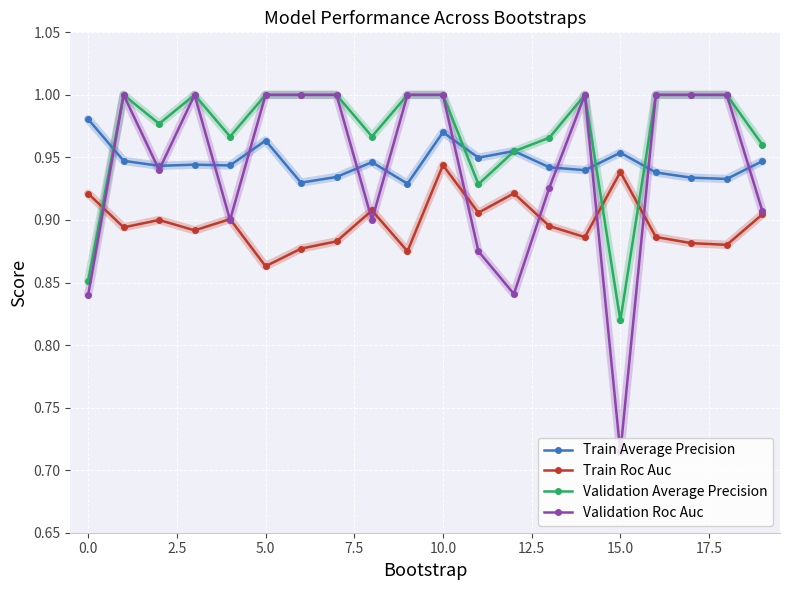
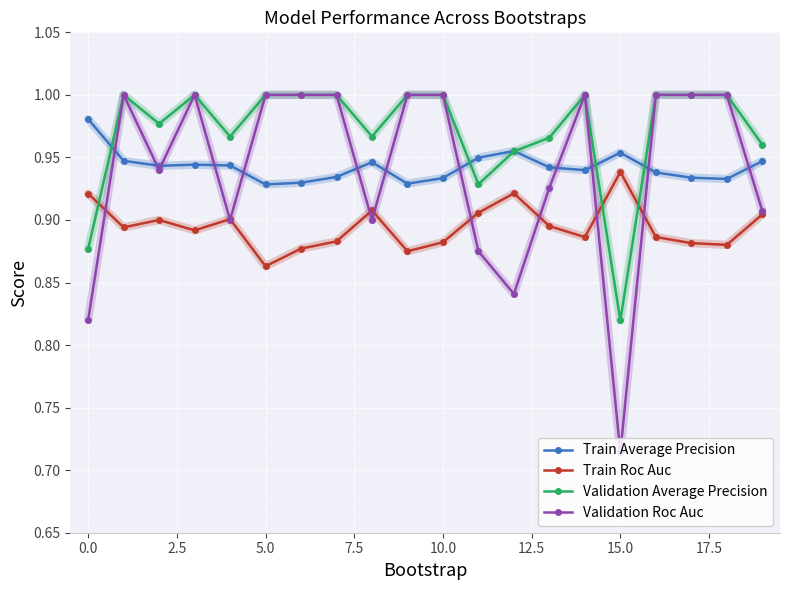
  {
    "Train Average Precision": {
      "0.0": 0.981,
-     "5.0": 0.964,
-     "10.0": 0.970,
+     "5.0": 0.928,
+     "10.0": 0.934,
      "15.0": 0.954
    },
    "Train Roc Auc": {
      "0.0": 0.921,
      "5.0": 0.863,
-     "10.0": 0.944,
+     "10.0": 0.882,
      "15.0": 0.938
    },
    "Validation Average Precision": {
-     "0.0": 0.851,
+     "0.0": 0.877,
      "15.0": 0.820
    },
    "Validation Roc Auc": {
-     "0.0": 0.84
+     "0.0": 0.82
    }
  }
